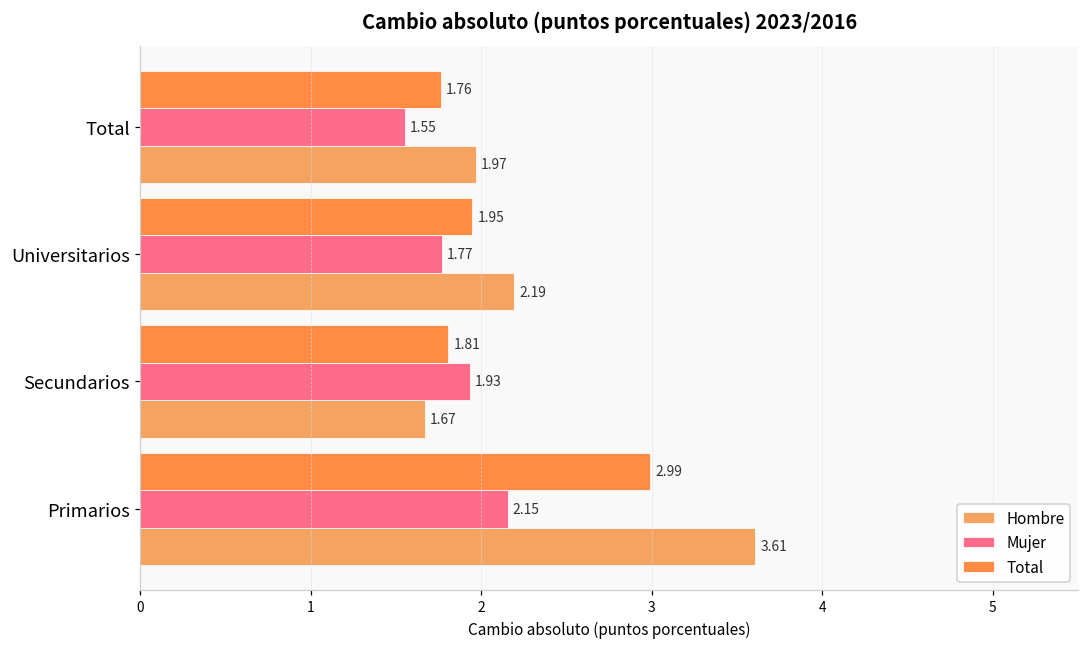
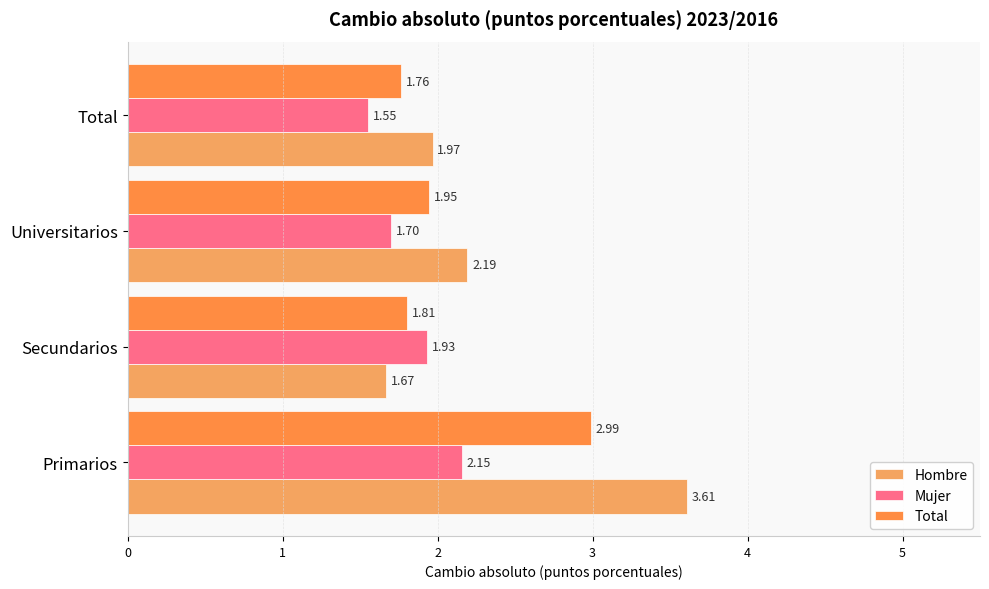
  {
    "Mujer": {
      "Total": 1.55,
-     "Universitarios": 1.77,
+     "Universitarios": 1.70,
      "Secundarios": 1.93,
      "Primarios": 2.15
    }
  }
